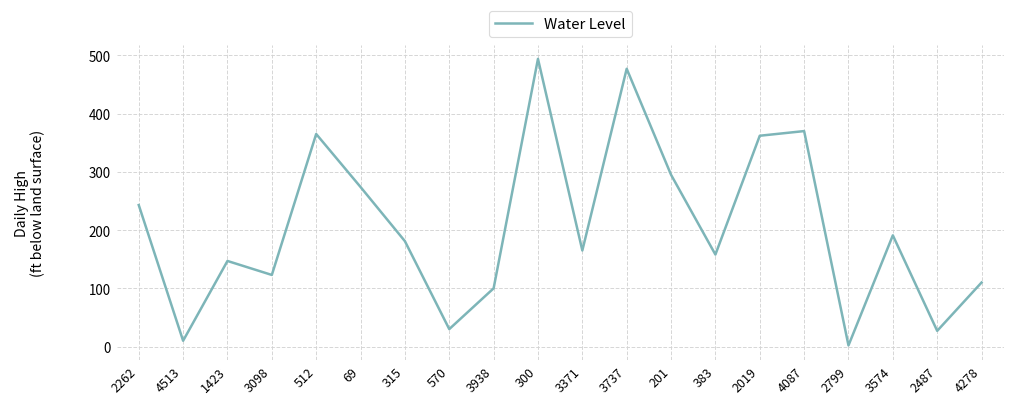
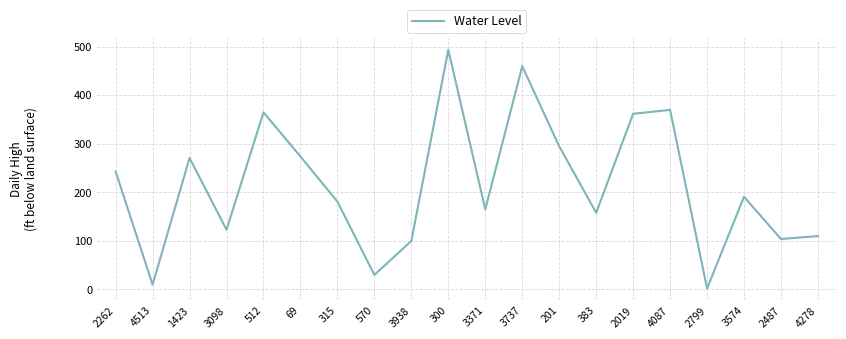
  {
    "2262": 240,
    "4513": 10,
-   "1423": 150,
+   "1423": 270,
    "3098": 120,
    "512": 370,
    "69": 270,
    "315": 180,
    "570": 30,
    "3938": 100,
    "300": 490,
    "3371": 170,
-   "3737": 480,
+   "3737": 460,
    "201": 300,
    "383": 160,
    "2019": 360,
    "4087": 370,
    "2799": 0,
    "3574": 190,
-   "2487": 30,
+   "2487": 100,
    "4278": 110
  }
